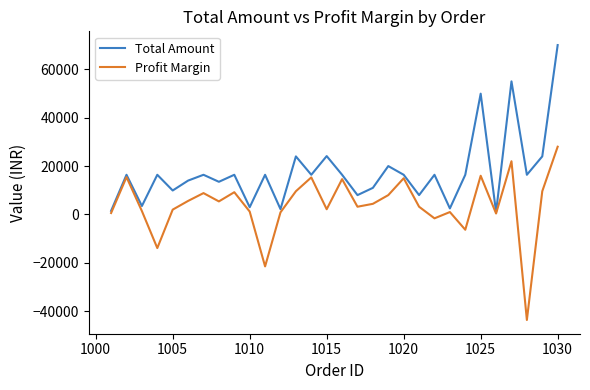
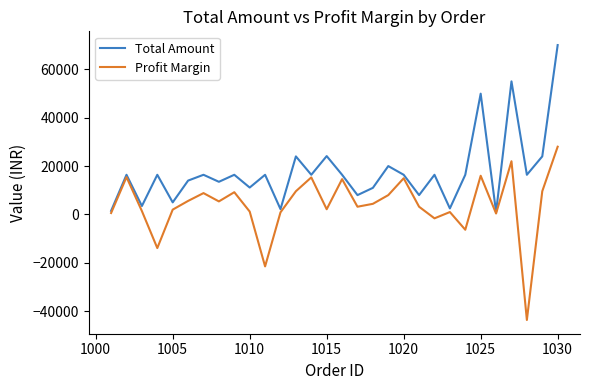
  {
    "Total Amount": {
-     "1005": 10000,
-     "1010": 3000,
+     "1005": 5000,
+     "1010": 11000,
      "1015": 24000,
      "1020": 16000,
      "1025": 50000,
      "1030": 70000
    },
    "Profit Margin": {
      "1005": 2000,
      "1010": 1000,
      "1015": 2000,
      "1020": 15000,
      "1025": 16000,
      "1030": 28000
    }
  }
